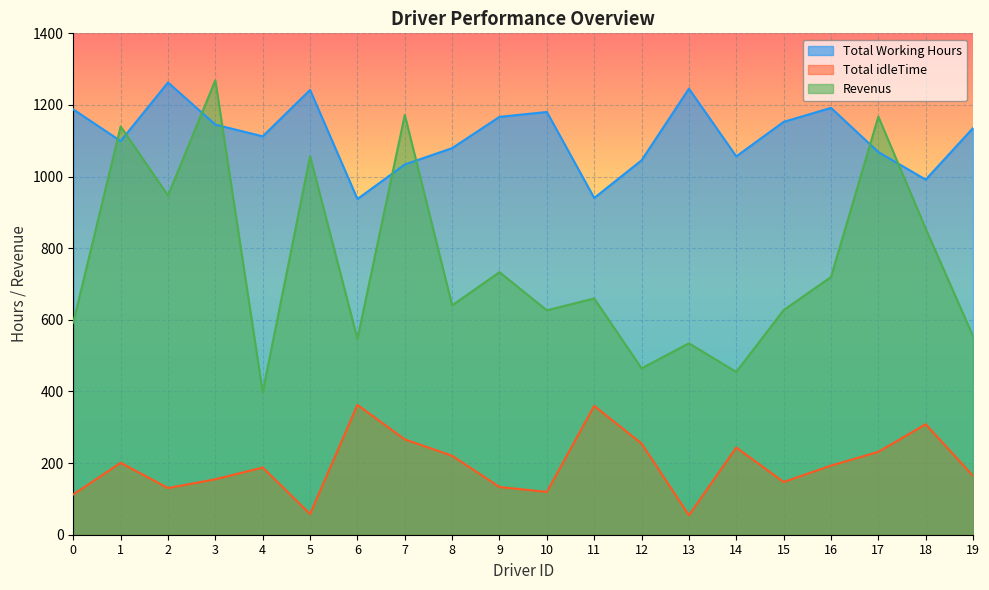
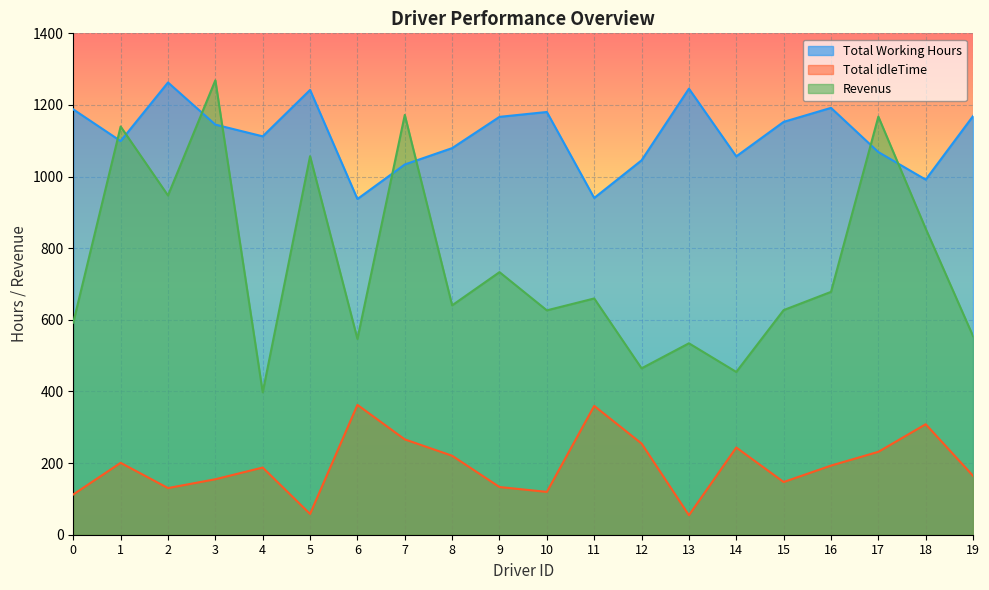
  {
    "Total Working Hours": {
      "0": 1190,
      "1": 1100,
      "2": 1260,
      "3": 1150,
      "4": 1110,
      "5": 1240,
      "6": 940,
      "7": 1030,
      "8": 1080,
      "9": 1170,
      "10": 1180,
      "11": 940,
      "12": 1050,
      "13": 1250,
      "14": 1060,
      "15": 1150,
      "16": 1190,
      "17": 1070,
      "18": 990,
-     "19": 1140
+     "19": 1170
    },
    "Total idleTime": {
      "0": 110,
      "1": 200,
      "2": 130,
      "3": 150,
      "4": 190,
      "5": 60,
      "6": 360,
      "7": 270,
      "8": 220,
      "9": 130,
      "10": 120,
      "11": 360,
      "12": 250,
      "13": 50,
      "14": 240,
      "15": 150,
      "16": 190,
      "17": 230,
      "18": 310,
      "19": 160
    },
    "Revenus": {
      "0": 590,
      "1": 1140,
      "2": 950,
      "3": 1270,
      "4": 400,
      "5": 1060,
      "6": 550,
      "7": 1170,
      "8": 640,
      "9": 730,
      "10": 630,
      "11": 660,
      "12": 460,
      "13": 530,
      "14": 450,
      "15": 630,
-     "16": 720,
+     "16": 680,
      "17": 1170,
      "18": 850,
      "19": 550
    }
  }
